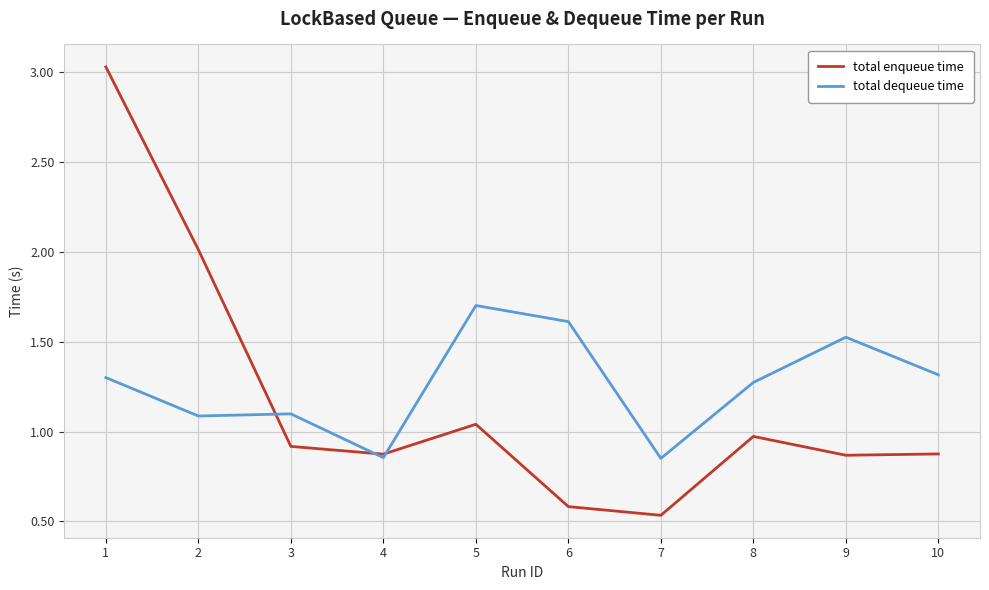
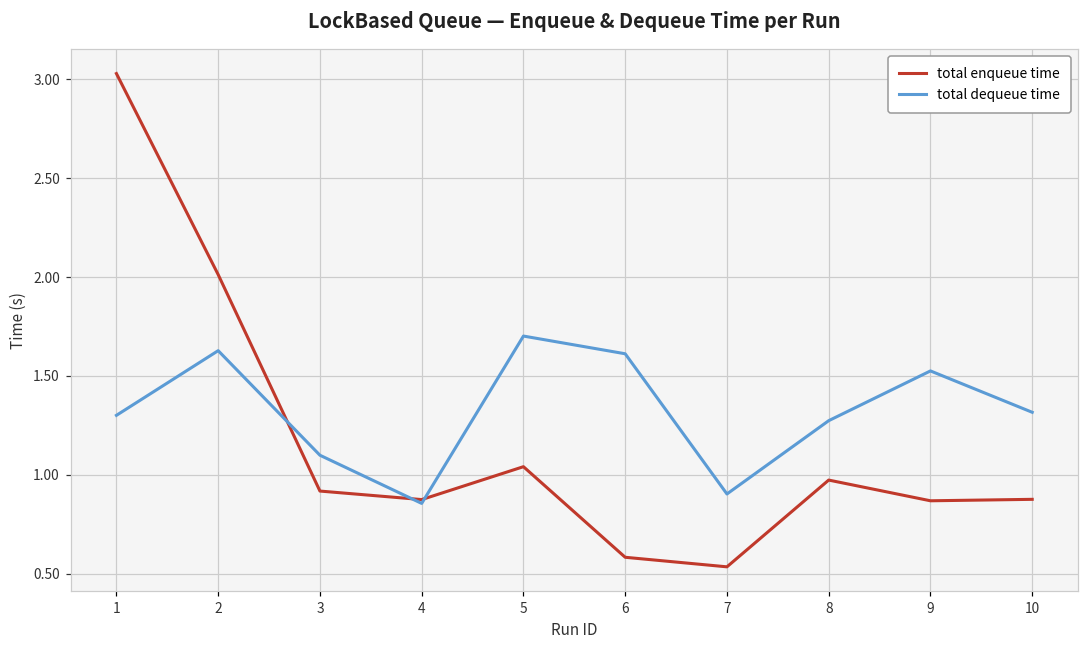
  {
    "total enqueue time": {
      "1": 3.03,
      "2": 2.01,
      "3": 0.92,
      "4": 0.87,
      "5": 1.04,
      "6": 0.58,
      "7": 0.53,
      "8": 0.97,
      "9": 0.87,
      "10": 0.88
    },
    "total dequeue time": {
      "1": 1.30,
-     "2": 1.09,
+     "2": 1.63,
      "3": 1.10,
      "4": 0.85,
      "5": 1.70,
      "6": 1.61,
-     "7": 0.85,
+     "7": 0.90,
      "8": 1.27,
      "9": 1.52,
      "10": 1.32
    }
  }
